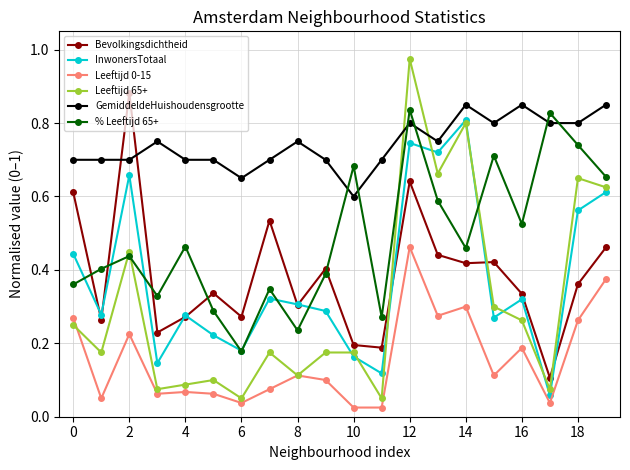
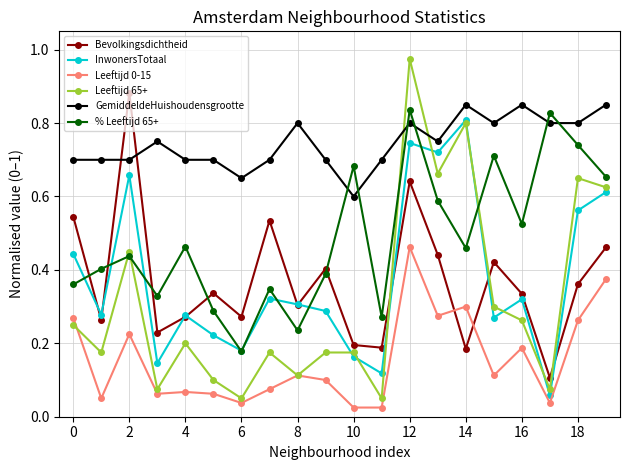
  {
    "Bevolkingsdichtheid": {
-     "0": 0.61,
+     "0": 0.55,
      "6": 0.27,
      "10": 0.20,
      "12": 0.64,
-     "14": 0.42,
+     "14": 0.19,
      "16": 0.33,
      "18": 0.36
    },
    "InwonersTotaal": {
      "0": 0.44,
      "2": 0.66,
      "10": 0.16,
      "12": 0.75,
      "14": 0.81,
      "16": 0.32,
      "18": 0.56
    },
    "Leeftijd 0-15": {
      "0": 0.27,
      "2": 0.23,
      "4": 0.07,
      "6": 0.04,
      "10": 0.03,
      "12": 0.46,
      "14": 0.30,
      "16": 0.19,
      "18": 0.26
    },
    "Leeftijd 65+": {
      "0": 0.25,
      "2": 0.45,
-     "4": 0.09,
+     "4": 0.20,
      "6": 0.05,
      "10": 0.18,
      "12": 0.98,
      "14": 0.80,
      "16": 0.26,
      "18": 0.65
    },
    "GemiddeldeHuishoudensgrootte": {
      "0": 0.70,
      "2": 0.70,
      "4": 0.70,
      "6": 0.65,
-     "8": 0.75,
+     "8": 0.80,
      "10": 0.60,
      "12": 0.80,
      "14": 0.85,
      "16": 0.85,
      "18": 0.80
    },
    "% Leeftijd 65+": {
      "0": 0.36,
      "2": 0.44,
      "4": 0.46,
      "8": 0.24,
      "10": 0.68,
      "12": 0.84,
      "14": 0.46,
      "16": 0.53,
      "18": 0.74
    }
  }
